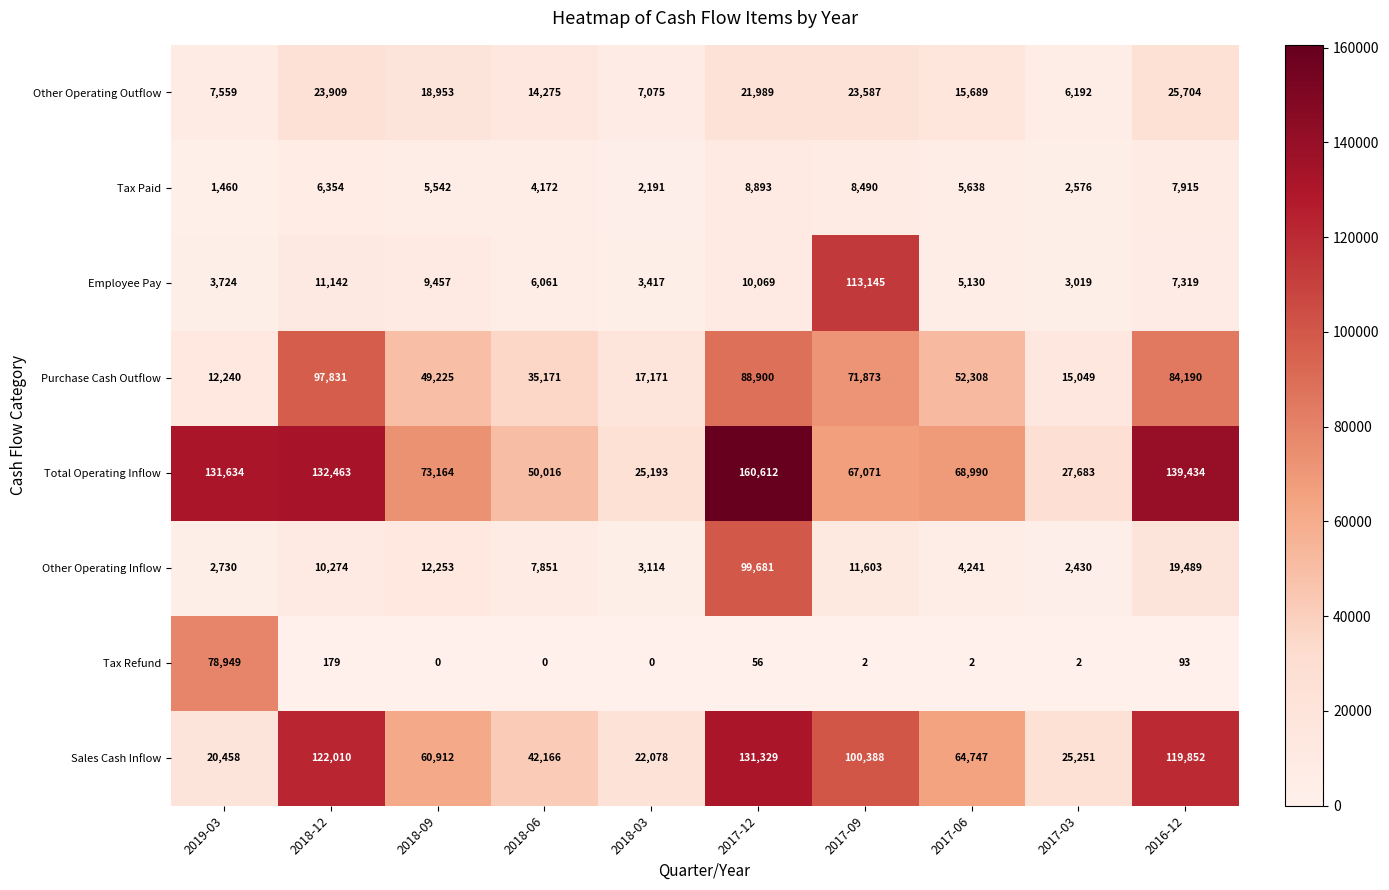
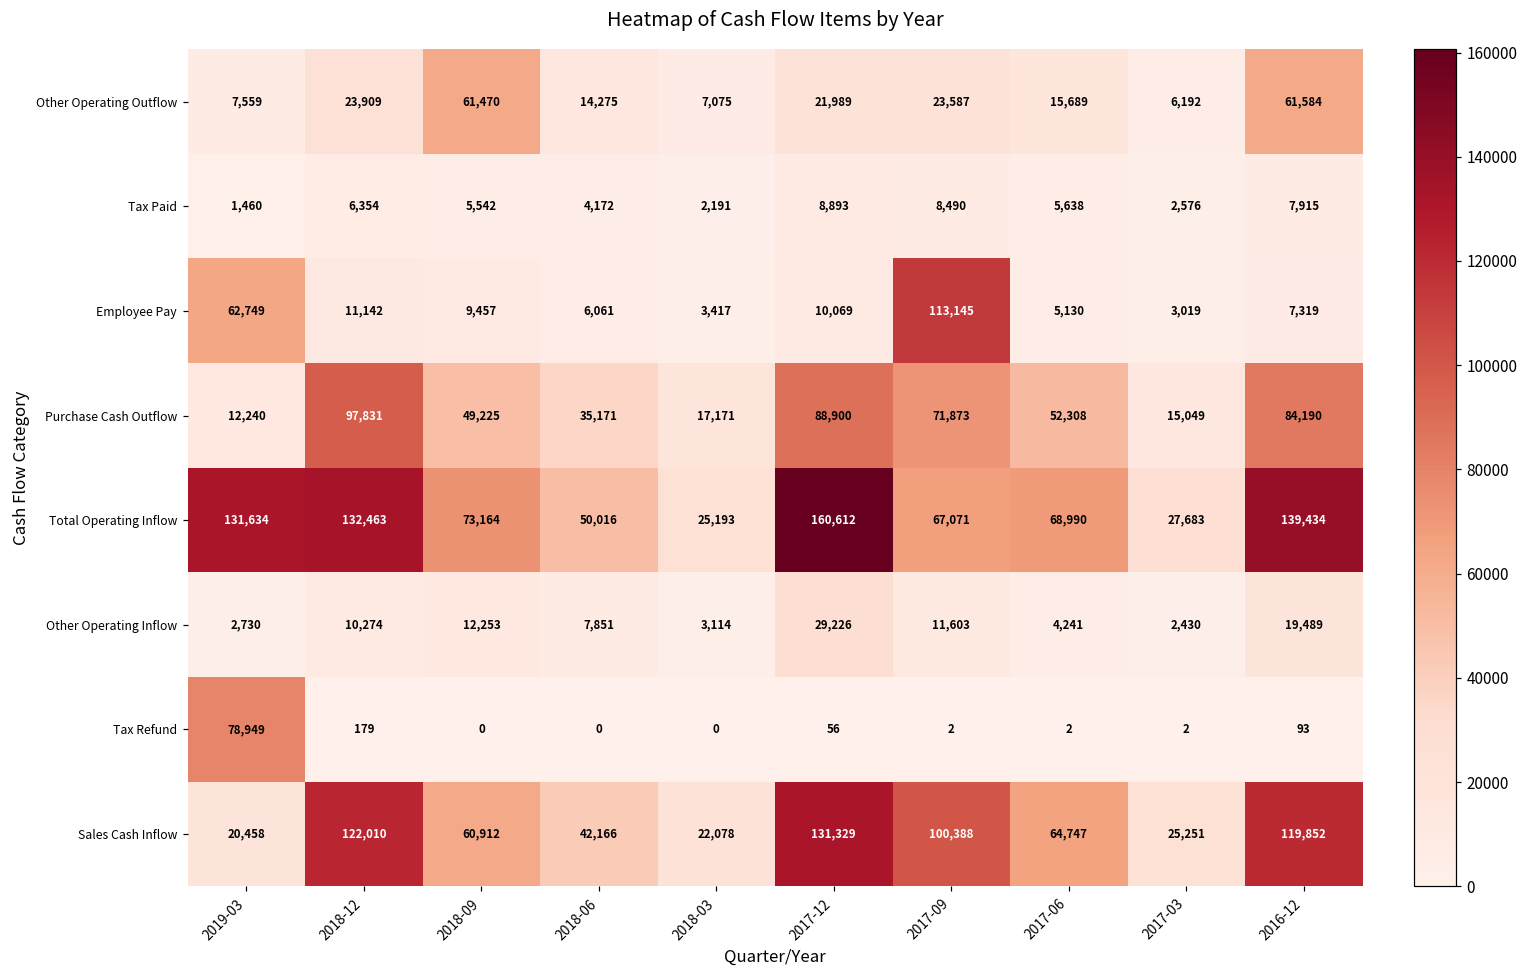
  {
    "Other Operating Outflow": {
      "2019-03": "7,559",
      "2018-12": "23,909",
-     "2018-09": "18,953",
+     "2018-09": "61,470",
      "2018-06": "14,275",
      "2018-03": "7,075",
      "2017-12": "21,989",
      "2017-09": "23,587",
      "2017-06": "15,689",
      "2017-03": "6,192",
-     "2016-12": "25,704"
+     "2016-12": "61,584"
    },
    "Tax Paid": {
      "2019-03": "1,460",
      "2018-12": "6,354",
      "2018-09": "5,542",
      "2018-06": "4,172",
      "2018-03": "2,191",
      "2017-12": "8,893",
      "2017-09": "8,490",
      "2017-06": "5,638",
      "2017-03": "2,576",
      "2016-12": "7,915"
    },
    "Employee Pay": {
-     "2019-03": "3,724",
+     "2019-03": "62,749",
      "2018-12": "11,142",
      "2018-09": "9,457",
      "2018-06": "6,061",
      "2018-03": "3,417",
      "2017-12": "10,069",
      "2017-09": "113,145",
      "2017-06": "5,130",
      "2017-03": "3,019",
      "2016-12": "7,319"
    },
    "Purchase Cash Outflow": {
      "2019-03": "12,240",
      "2018-12": "97,831",
      "2018-09": "49,225",
      "2018-06": "35,171",
      "2018-03": "17,171",
      "2017-12": "88,900",
      "2017-09": "71,873",
      "2017-06": "52,308",
      "2017-03": "15,049",
      "2016-12": "84,190"
    },
    "Total Operating Inflow": {
      "2019-03": "131,634",
      "2018-12": "132,463",
      "2018-09": "73,164",
      "2018-06": "50,016",
      "2018-03": "25,193",
      "2017-12": "160,612",
      "2017-09": "67,071",
      "2017-06": "68,990",
      "2017-03": "27,683",
      "2016-12": "139,434"
    },
    "Other Operating Inflow": {
      "2019-03": "2,730",
      "2018-12": "10,274",
      "2018-09": "12,253",
      "2018-06": "7,851",
      "2018-03": "3,114",
-     "2017-12": "99,681",
+     "2017-12": "29,226",
      "2017-09": "11,603",
      "2017-06": "4,241",
      "2017-03": "2,430",
      "2016-12": "19,489"
    },
    "Tax Refund": {
      "2019-03": "78,949",
      "2018-12": "179",
      "2018-09": "0",
      "2018-06": "0",
      "2018-03": "0",
      "2017-12": "56",
      "2017-09": "2",
      "2017-06": "2",
      "2017-03": "2",
      "2016-12": "93"
    },
    "Sales Cash Inflow": {
      "2019-03": "20,458",
      "2018-12": "122,010",
      "2018-09": "60,912",
      "2018-06": "42,166",
      "2018-03": "22,078",
      "2017-12": "131,329",
      "2017-09": "100,388",
      "2017-06": "64,747",
      "2017-03": "25,251",
      "2016-12": "119,852"
    }
  }
